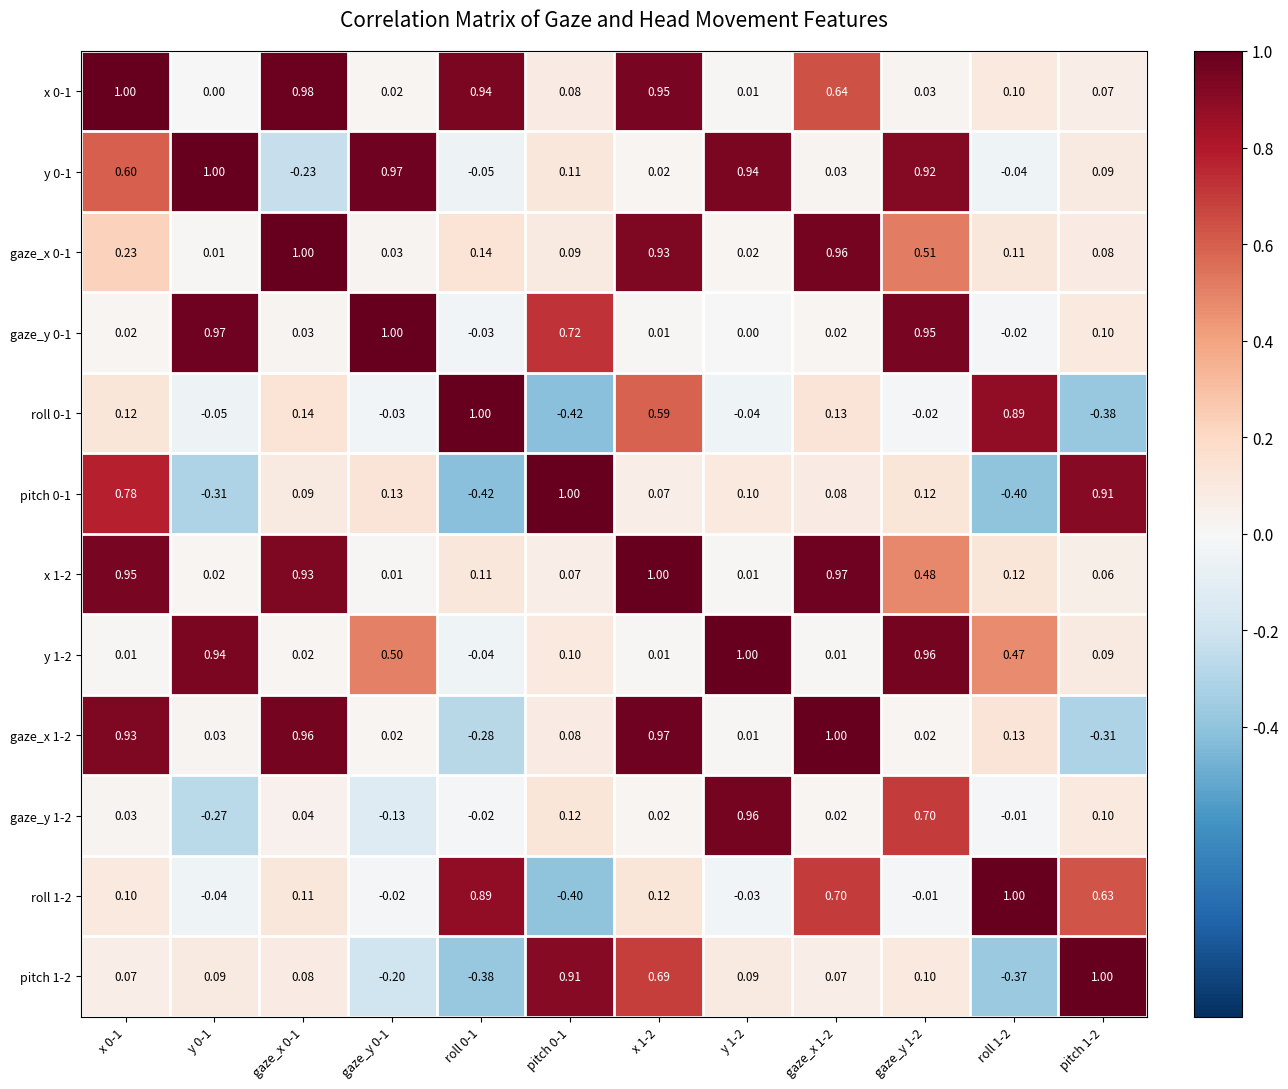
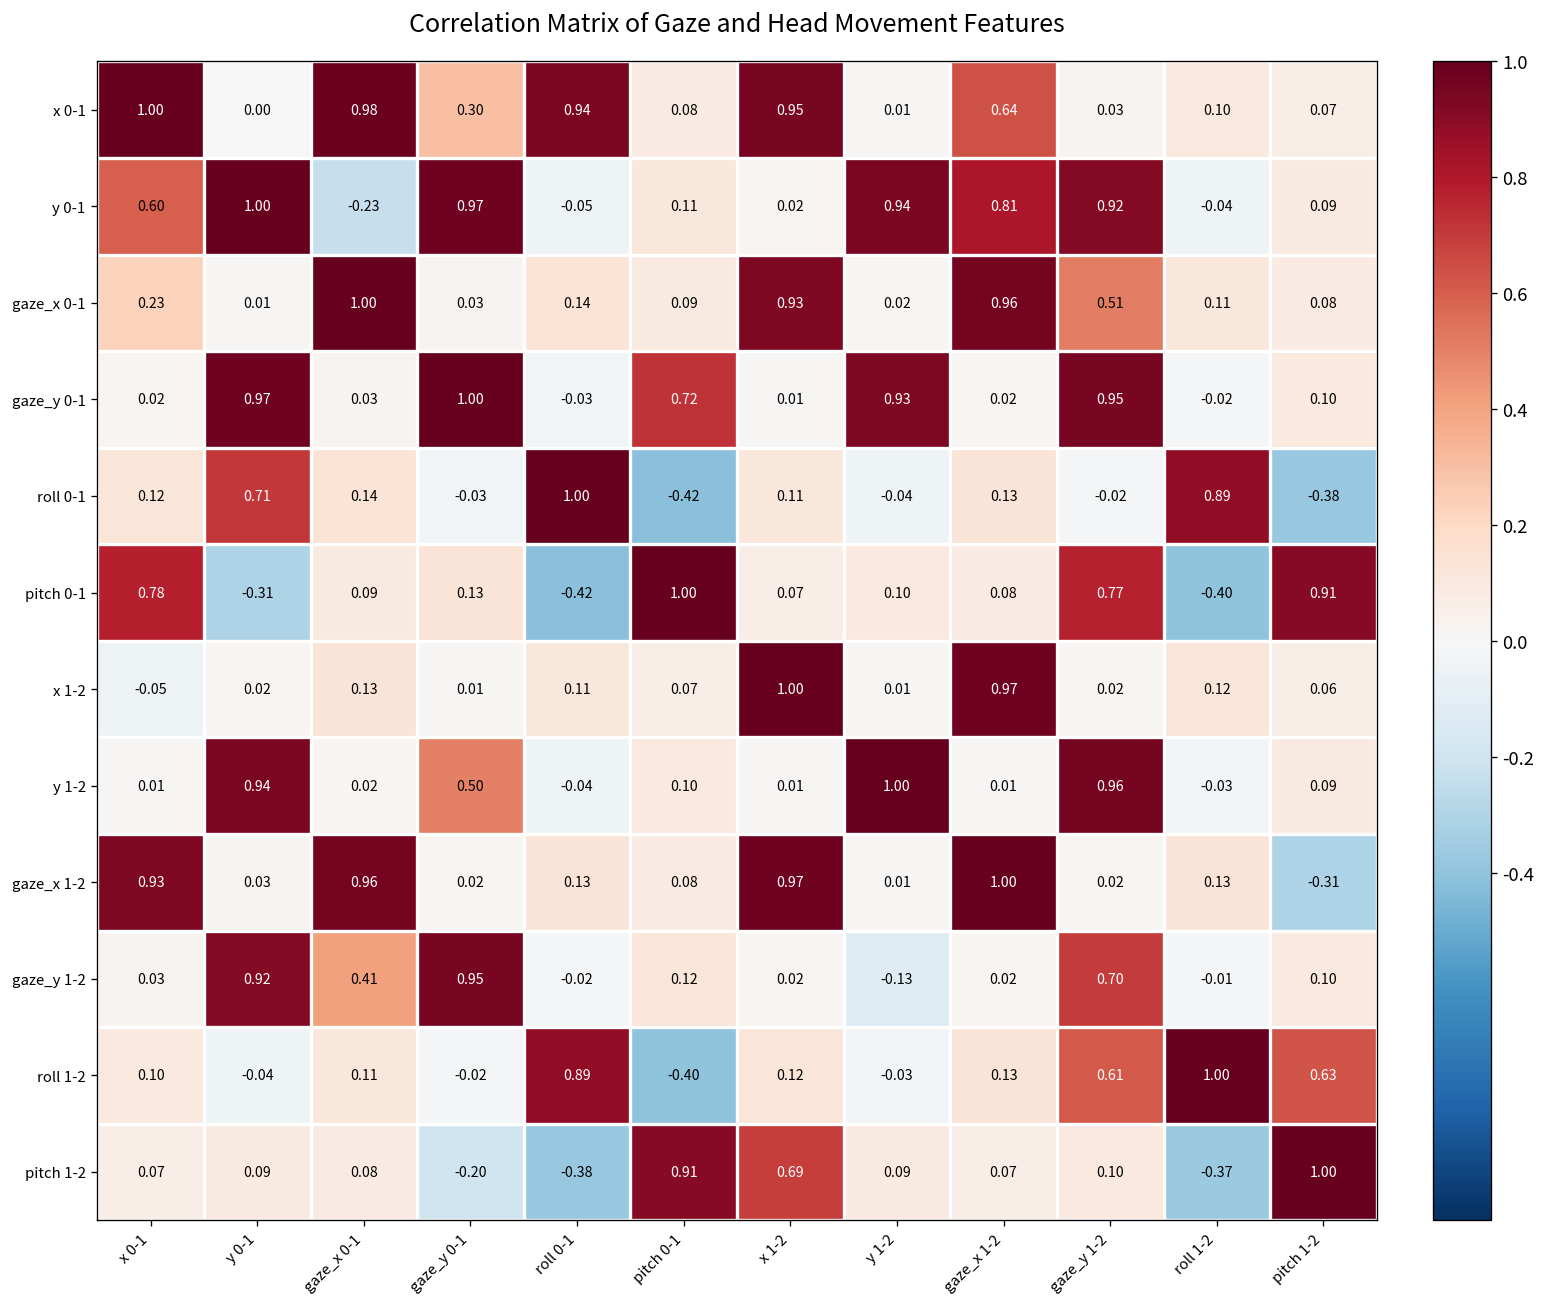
  {
    "x 0-1": {
      "x 0-1": 1.00,
      "y 0-1": 0.00,
      "gaze_x 0-1": 0.98,
-     "gaze_y 0-1": 0.02,
+     "gaze_y 0-1": 0.30,
      "roll 0-1": 0.94,
      "pitch 0-1": 0.08,
      "x 1-2": 0.95,
      "y 1-2": 0.01,
      "gaze_x 1-2": 0.64,
      "gaze_y 1-2": 0.03,
      "roll 1-2": 0.10,
      "pitch 1-2": 0.07
    },
    "y 0-1": {
      "x 0-1": 0.60,
      "y 0-1": 1.00,
      "gaze_x 0-1": -0.23,
      "gaze_y 0-1": 0.97,
      "roll 0-1": -0.05,
      "pitch 0-1": 0.11,
      "x 1-2": 0.02,
      "y 1-2": 0.94,
-     "gaze_x 1-2": 0.03,
+     "gaze_x 1-2": 0.81,
      "gaze_y 1-2": 0.92,
      "roll 1-2": -0.04,
      "pitch 1-2": 0.09
    },
    "gaze_x 0-1": {
      "x 0-1": 0.23,
      "y 0-1": 0.01,
      "gaze_x 0-1": 1.00,
      "gaze_y 0-1": 0.03,
      "roll 0-1": 0.14,
      "pitch 0-1": 0.09,
      "x 1-2": 0.93,
      "y 1-2": 0.02,
      "gaze_x 1-2": 0.96,
      "gaze_y 1-2": 0.51,
      "roll 1-2": 0.11,
      "pitch 1-2": 0.08
    },
    "gaze_y 0-1": {
      "x 0-1": 0.02,
      "y 0-1": 0.97,
      "gaze_x 0-1": 0.03,
      "gaze_y 0-1": 1.00,
      "roll 0-1": -0.03,
      "pitch 0-1": 0.72,
      "x 1-2": 0.01,
-     "y 1-2": 0.00,
+     "y 1-2": 0.93,
      "gaze_x 1-2": 0.02,
      "gaze_y 1-2": 0.95,
      "roll 1-2": -0.02,
      "pitch 1-2": 0.10
    },
    "roll 0-1": {
      "x 0-1": 0.12,
-     "y 0-1": -0.05,
+     "y 0-1": 0.71,
      "gaze_x 0-1": 0.14,
      "gaze_y 0-1": -0.03,
      "roll 0-1": 1.00,
      "pitch 0-1": -0.42,
-     "x 1-2": 0.59,
+     "x 1-2": 0.11,
      "y 1-2": -0.04,
      "gaze_x 1-2": 0.13,
      "gaze_y 1-2": -0.02,
      "roll 1-2": 0.89,
      "pitch 1-2": -0.38
    },
    "pitch 0-1": {
      "x 0-1": 0.78,
      "y 0-1": -0.31,
      "gaze_x 0-1": 0.09,
      "gaze_y 0-1": 0.13,
      "roll 0-1": -0.42,
      "pitch 0-1": 1.00,
      "x 1-2": 0.07,
      "y 1-2": 0.10,
      "gaze_x 1-2": 0.08,
-     "gaze_y 1-2": 0.12,
+     "gaze_y 1-2": 0.77,
      "roll 1-2": -0.40,
      "pitch 1-2": 0.91
    },
    "x 1-2": {
-     "x 0-1": 0.95,
+     "x 0-1": -0.05,
      "y 0-1": 0.02,
-     "gaze_x 0-1": 0.93,
+     "gaze_x 0-1": 0.13,
      "gaze_y 0-1": 0.01,
      "roll 0-1": 0.11,
      "pitch 0-1": 0.07,
      "x 1-2": 1.00,
      "y 1-2": 0.01,
      "gaze_x 1-2": 0.97,
-     "gaze_y 1-2": 0.48,
+     "gaze_y 1-2": 0.02,
      "roll 1-2": 0.12,
      "pitch 1-2": 0.06
    },
    "y 1-2": {
      "x 0-1": 0.01,
      "y 0-1": 0.94,
      "gaze_x 0-1": 0.02,
      "gaze_y 0-1": 0.50,
      "roll 0-1": -0.04,
      "pitch 0-1": 0.10,
      "x 1-2": 0.01,
      "y 1-2": 1.00,
      "gaze_x 1-2": 0.01,
      "gaze_y 1-2": 0.96,
-     "roll 1-2": 0.47,
+     "roll 1-2": -0.03,
      "pitch 1-2": 0.09
    },
    "gaze_x 1-2": {
      "x 0-1": 0.93,
      "y 0-1": 0.03,
      "gaze_x 0-1": 0.96,
      "gaze_y 0-1": 0.02,
-     "roll 0-1": -0.28,
+     "roll 0-1": 0.13,
      "pitch 0-1": 0.08,
      "x 1-2": 0.97,
      "y 1-2": 0.01,
      "gaze_x 1-2": 1.00,
      "gaze_y 1-2": 0.02,
      "roll 1-2": 0.13,
      "pitch 1-2": -0.31
    },
    "gaze_y 1-2": {
      "x 0-1": 0.03,
-     "y 0-1": -0.27,
-     "gaze_x 0-1": 0.04,
-     "gaze_y 0-1": -0.13,
+     "y 0-1": 0.92,
+     "gaze_x 0-1": 0.41,
+     "gaze_y 0-1": 0.95,
      "roll 0-1": -0.02,
      "pitch 0-1": 0.12,
      "x 1-2": 0.02,
-     "y 1-2": 0.96,
+     "y 1-2": -0.13,
      "gaze_x 1-2": 0.02,
      "gaze_y 1-2": 0.70,
      "roll 1-2": -0.01,
      "pitch 1-2": 0.10
    },
    "roll 1-2": {
      "x 0-1": 0.10,
      "y 0-1": -0.04,
      "gaze_x 0-1": 0.11,
      "gaze_y 0-1": -0.02,
      "roll 0-1": 0.89,
      "pitch 0-1": -0.40,
      "x 1-2": 0.12,
      "y 1-2": -0.03,
-     "gaze_x 1-2": 0.70,
-     "gaze_y 1-2": -0.01,
+     "gaze_x 1-2": 0.13,
+     "gaze_y 1-2": 0.61,
      "roll 1-2": 1.00,
      "pitch 1-2": 0.63
    },
    "pitch 1-2": {
      "x 0-1": 0.07,
      "y 0-1": 0.09,
      "gaze_x 0-1": 0.08,
      "gaze_y 0-1": -0.20,
      "roll 0-1": -0.38,
      "pitch 0-1": 0.91,
      "x 1-2": 0.69,
      "y 1-2": 0.09,
      "gaze_x 1-2": 0.07,
      "gaze_y 1-2": 0.10,
      "roll 1-2": -0.37,
      "pitch 1-2": 1.00
    }
  }
